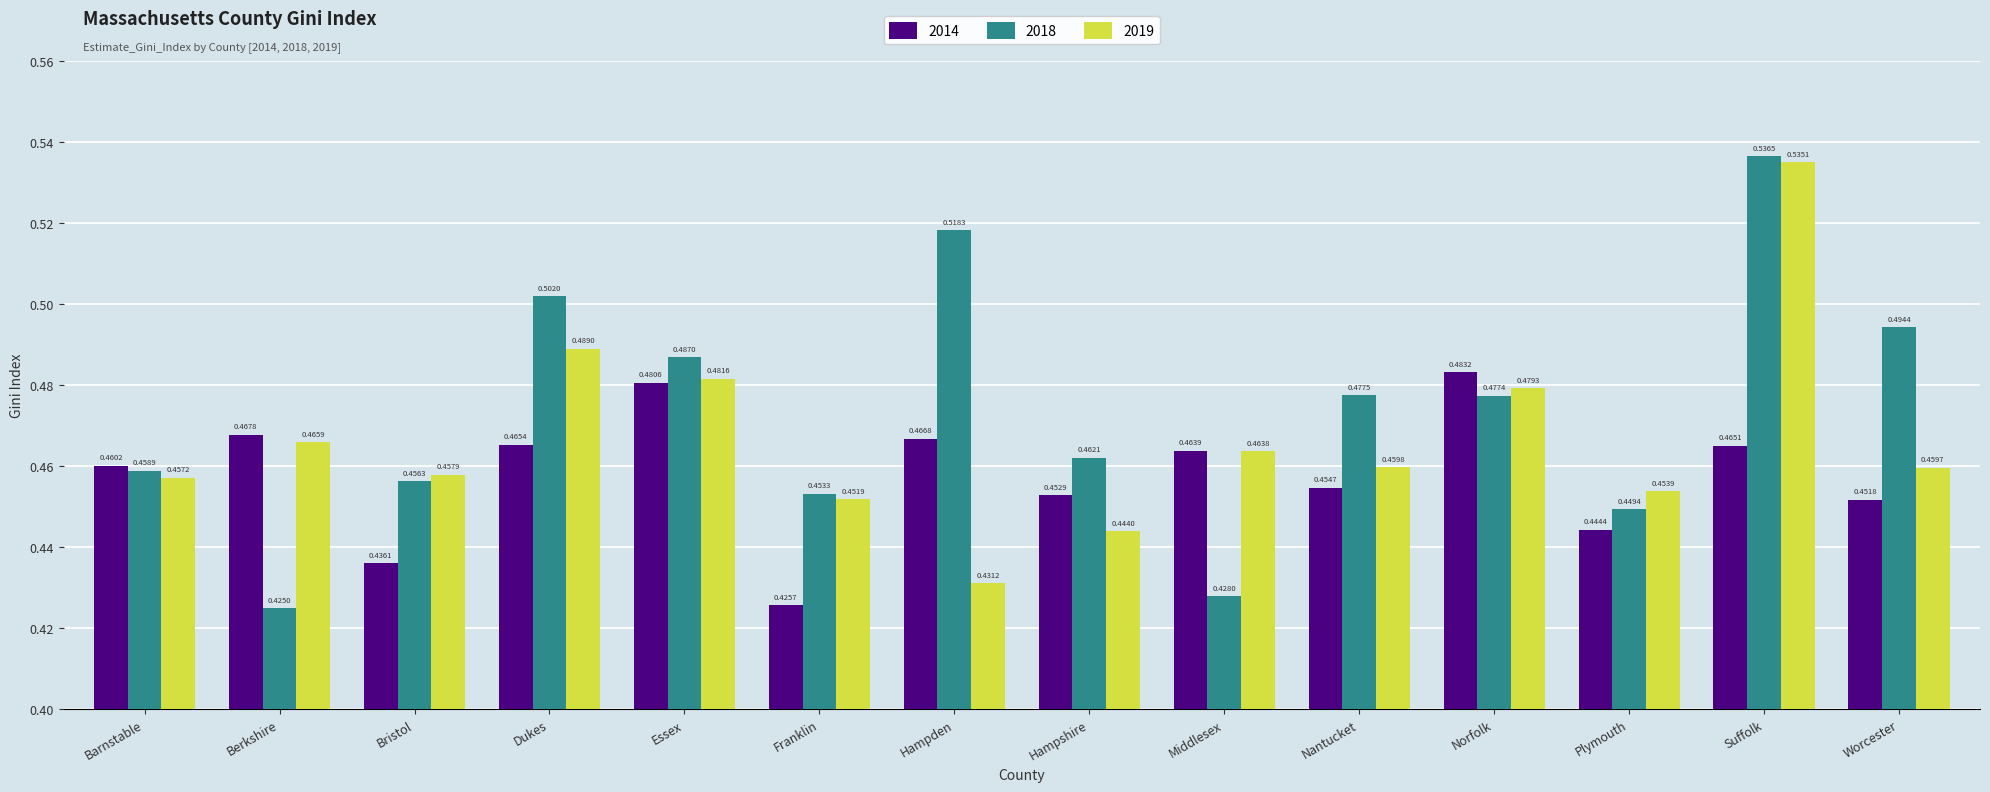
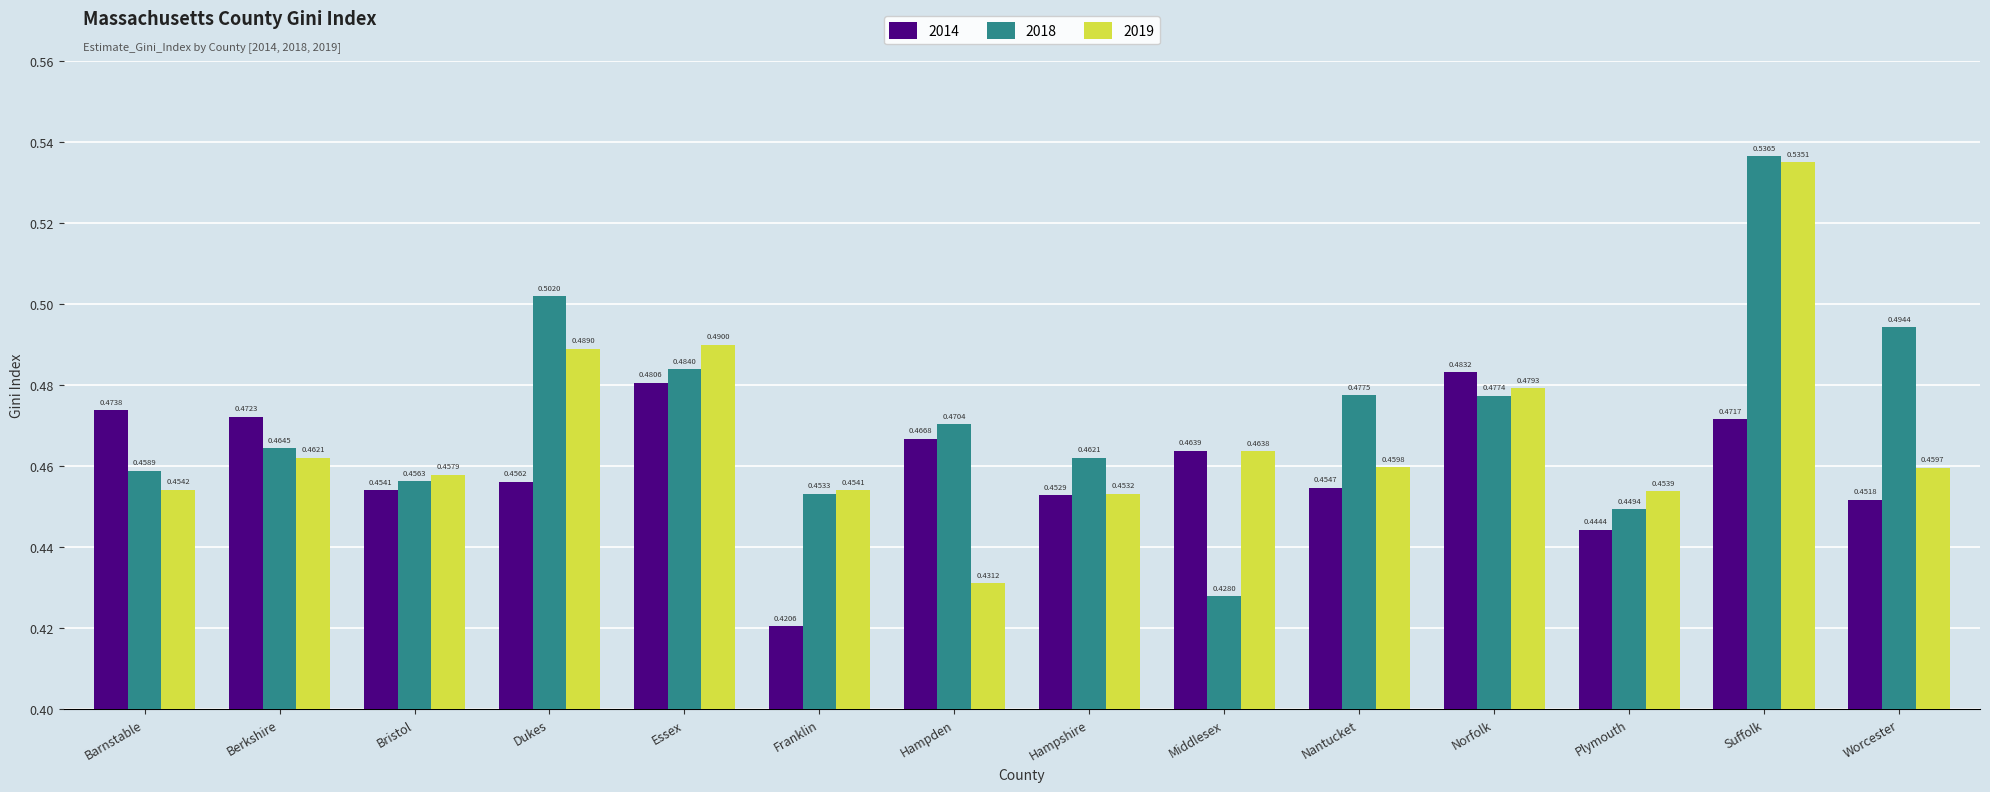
  {
    "2014": {
-     "Barnstable": 0.4602,
-     "Berkshire": 0.4678,
-     "Bristol": 0.4361,
-     "Dukes": 0.4654,
+     "Barnstable": 0.4738,
+     "Berkshire": 0.4723,
+     "Bristol": 0.4541,
+     "Dukes": 0.4562,
      "Essex": 0.4806,
-     "Franklin": 0.4257,
+     "Franklin": 0.4206,
      "Hampden": 0.4668,
      "Hampshire": 0.4529,
      "Middlesex": 0.4639,
      "Nantucket": 0.4547,
      "Norfolk": 0.4832,
      "Plymouth": 0.4444,
-     "Suffolk": 0.4651,
+     "Suffolk": 0.4717,
      "Worcester": 0.4518
    },
    "2018": {
      "Barnstable": 0.4589,
-     "Berkshire": 0.4250,
+     "Berkshire": 0.4645,
      "Bristol": 0.4563,
      "Dukes": 0.5020,
-     "Essex": 0.4870,
+     "Essex": 0.4840,
      "Franklin": 0.4533,
-     "Hampden": 0.5183,
+     "Hampden": 0.4704,
      "Hampshire": 0.4621,
      "Middlesex": 0.4280,
      "Nantucket": 0.4775,
      "Norfolk": 0.4774,
      "Plymouth": 0.4494,
      "Suffolk": 0.5365,
      "Worcester": 0.4944
    },
    "2019": {
-     "Barnstable": 0.4572,
-     "Berkshire": 0.4659,
+     "Barnstable": 0.4542,
+     "Berkshire": 0.4621,
      "Bristol": 0.4579,
      "Dukes": 0.4890,
-     "Essex": 0.4816,
-     "Franklin": 0.4519,
+     "Essex": 0.4900,
+     "Franklin": 0.4541,
      "Hampden": 0.4312,
-     "Hampshire": 0.4440,
+     "Hampshire": 0.4532,
      "Middlesex": 0.4638,
      "Nantucket": 0.4598,
      "Norfolk": 0.4793,
      "Plymouth": 0.4539,
      "Suffolk": 0.5351,
      "Worcester": 0.4597
    }
  }
